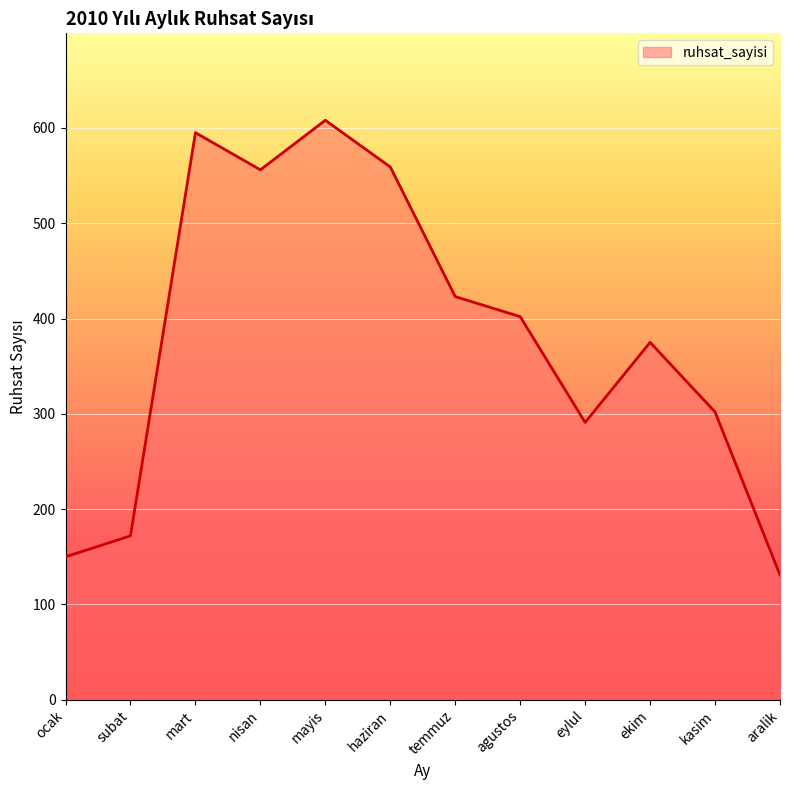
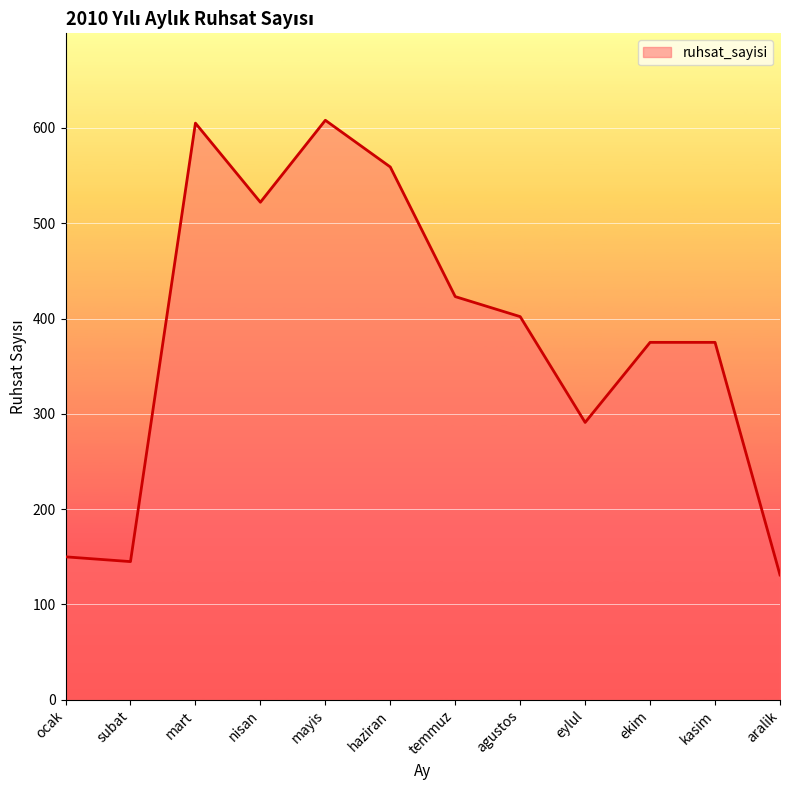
  {
    "ocak": 150,
-   "subat": 170,
-   "mart": 600,
-   "nisan": 560,
+   "subat": 150,
+   "mart": 610,
+   "nisan": 520,
    "mayis": 610,
    "haziran": 560,
    "temmuz": 420,
    "agustos": 400,
    "eylul": 290,
    "ekim": 380,
-   "kasim": 300,
+   "kasim": 380,
    "aralik": 130
  }
